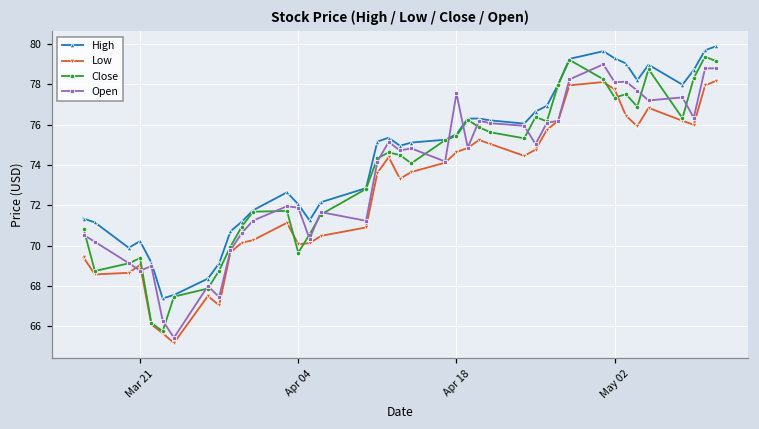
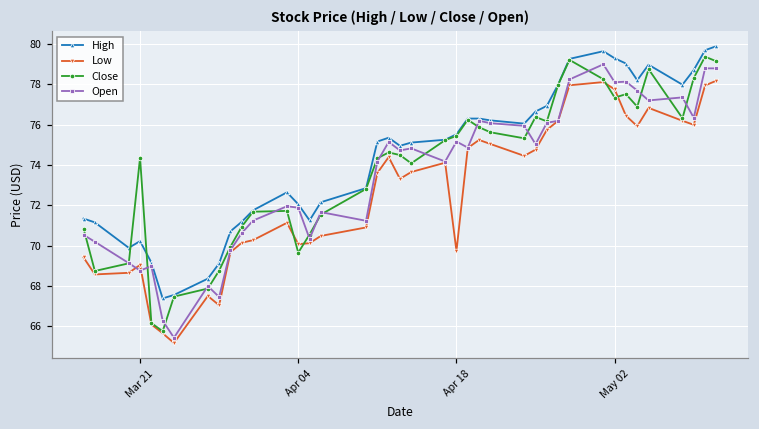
  {
    "High": {
      "Mar 21": 70.2,
      "Apr 04": 72.1,
      "May 02": 79.3
    },
    "Low": {
      "Mar 21": 69.1,
      "Apr 04": 70.1,
-     "Apr 18": 74.7,
+     "Apr 18": 69.7,
      "May 02": 77.8
    },
    "Close": {
-     "Mar 21": 69.4,
+     "Mar 21": 74.4,
      "Apr 04": 69.7,
      "May 02": 77.4
    },
    "Open": {
      "Mar 21": 68.8,
      "Apr 04": 71.9,
-     "Apr 18": 77.6,
+     "Apr 18": 75.2,
      "May 02": 78.1
    }
  }
